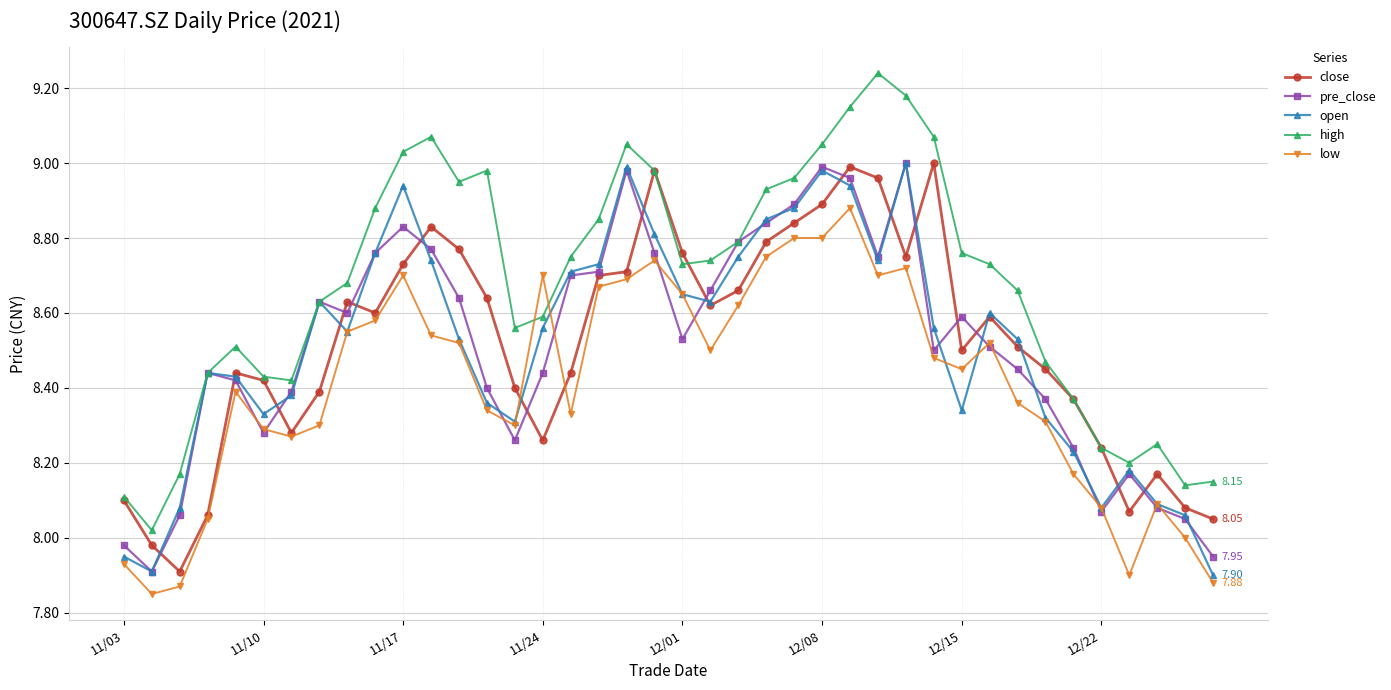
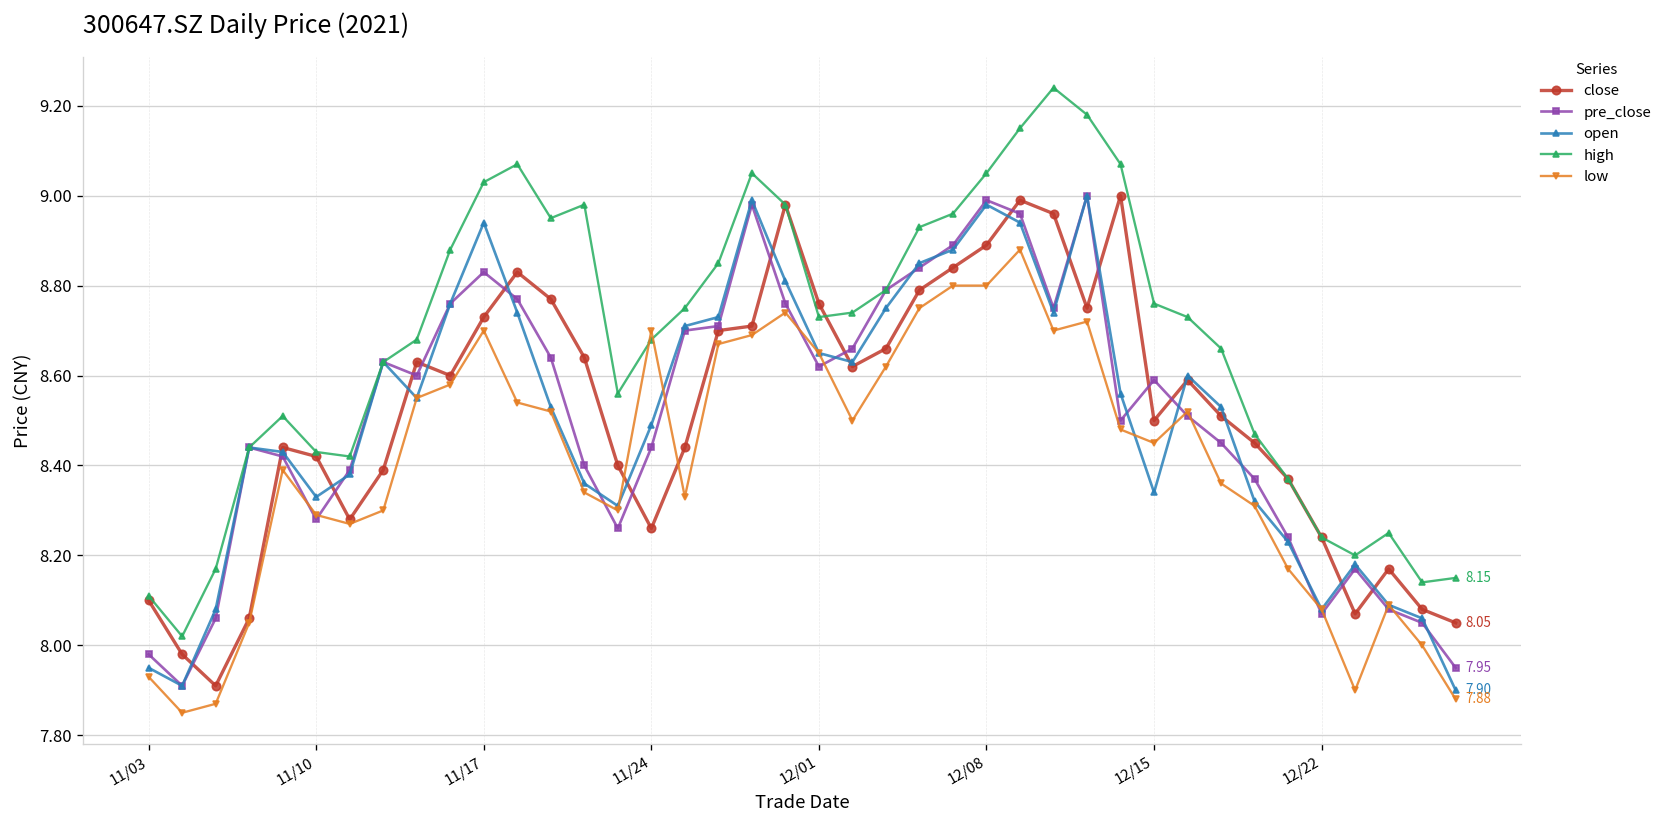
  {
    "close": {
      "11/03": 8.10,
      "11/10": 8.42,
      "11/17": 8.73,
      "11/24": 8.26,
      "12/01": 8.76,
      "12/08": 8.89,
      "12/15": 8.50
    },
    "pre_close": {
      "11/03": 7.98,
      "11/10": 8.28,
      "11/17": 8.83,
      "11/24": 8.44,
-     "12/01": 8.53,
+     "12/01": 8.62,
      "12/08": 8.99,
      "12/15": 8.59,
      "12/22": 8.07
    },
    "open": {
      "11/03": 7.95,
      "11/10": 8.33,
      "11/17": 8.94,
-     "11/24": 8.56,
+     "11/24": 8.49,
      "12/08": 8.98,
      "12/15": 8.34
    },
    "high": {
      "11/03": 8.11,
      "11/10": 8.43,
      "11/17": 9.03,
-     "11/24": 8.59,
+     "11/24": 8.68,
      "12/01": 8.73,
      "12/08": 9.05,
      "12/15": 8.76
    },
    "low": {
      "11/03": 7.93,
      "11/10": 8.29,
      "11/17": 8.70,
      "11/24": 8.70,
      "12/08": 8.80,
      "12/15": 8.45
    }
  }
